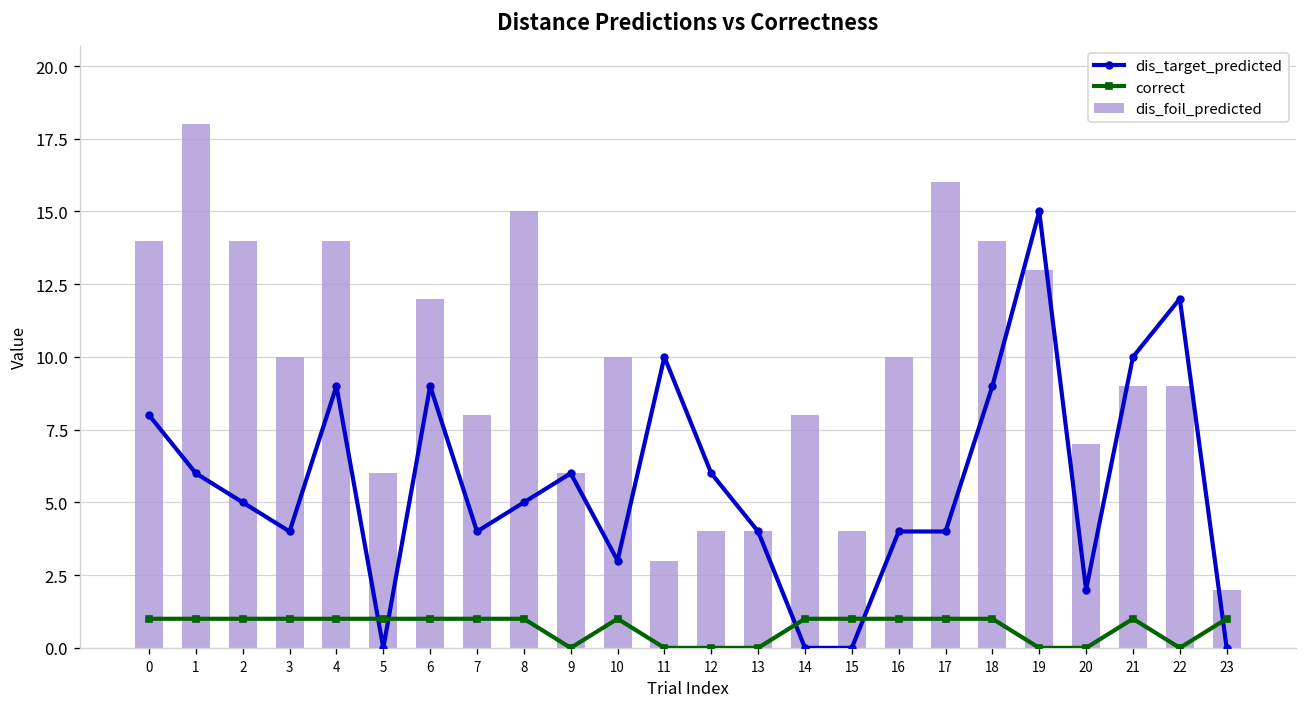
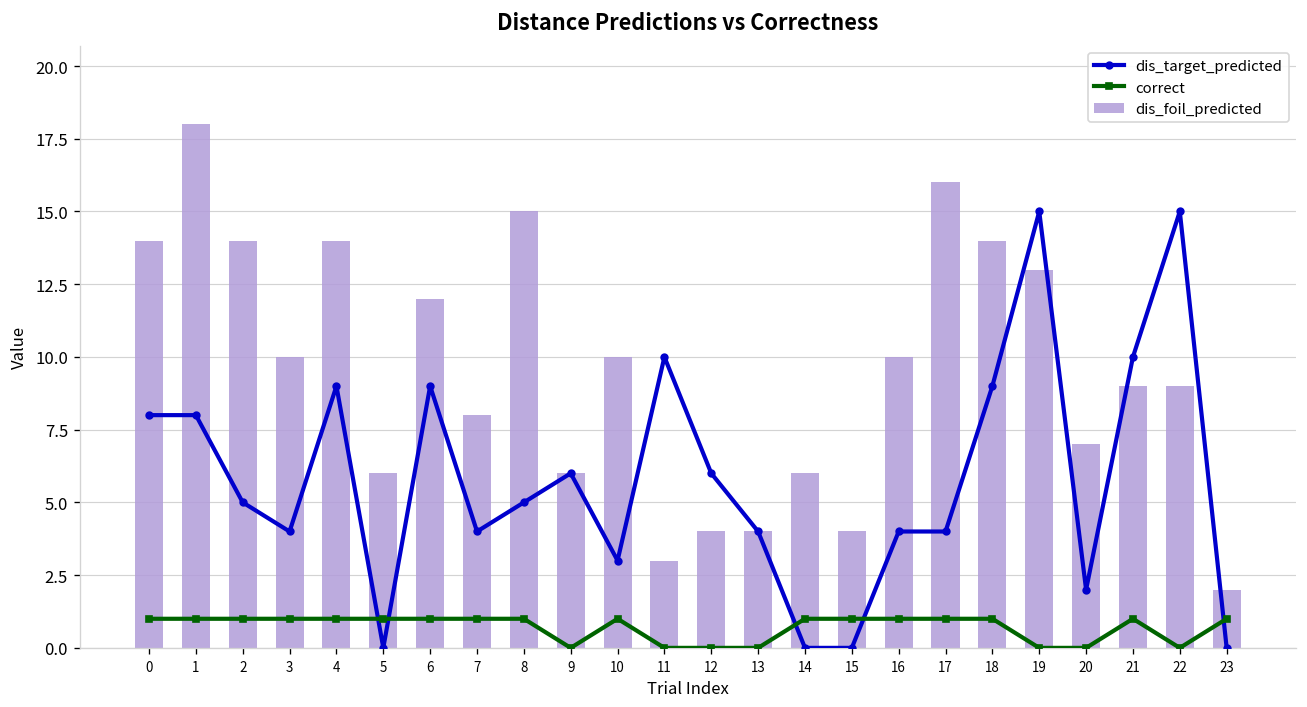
  {
    "dis_target_predicted": {
      "0": 8,
-     "1": 6,
+     "1": 8,
      "2": 5,
      "3": 4,
      "4": 9,
      "5": 0,
      "6": 9,
      "7": 4,
      "8": 5,
      "9": 6,
      "10": 3,
      "11": 10,
      "12": 6,
      "13": 4,
      "14": 0,
      "15": 0,
      "16": 4,
      "17": 4,
      "18": 9,
      "19": 15,
      "20": 2,
      "21": 10,
-     "22": 12,
+     "22": 15,
      "23": 0
    },
    "dis_foil_predicted": {
      "0": 14,
      "1": 18,
      "2": 14,
      "3": 10,
      "4": 14,
      "5": 6,
      "6": 12,
      "7": 8,
      "8": 15,
      "9": 6,
      "10": 10,
      "11": 3,
      "12": 4,
      "13": 4,
-     "14": 8,
+     "14": 6,
      "15": 4,
      "16": 10,
      "17": 16,
      "18": 14,
      "19": 13,
      "20": 7,
      "21": 9,
      "22": 9,
      "23": 2
    },
    "correct": {
      "0": 1,
      "1": 1,
      "2": 1,
      "3": 1,
      "4": 1,
      "5": 1,
      "6": 1,
      "7": 1,
      "8": 1,
      "9": 0,
      "10": 1,
      "11": 0,
      "12": 0,
      "13": 0,
      "14": 1,
      "15": 1,
      "16": 1,
      "17": 1,
      "18": 1,
      "19": 0,
      "20": 0,
      "21": 1,
      "22": 0,
      "23": 1
    }
  }
